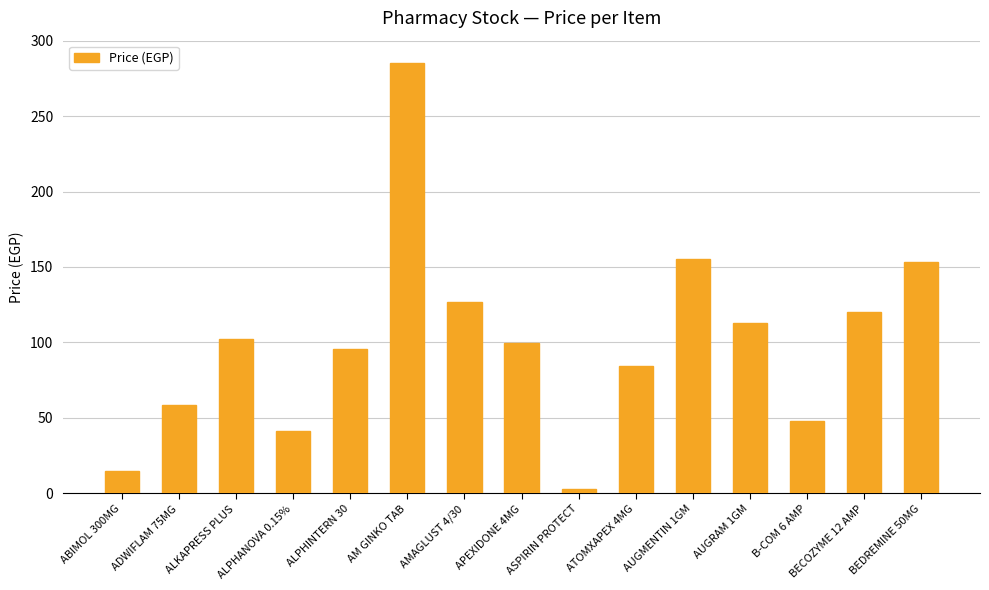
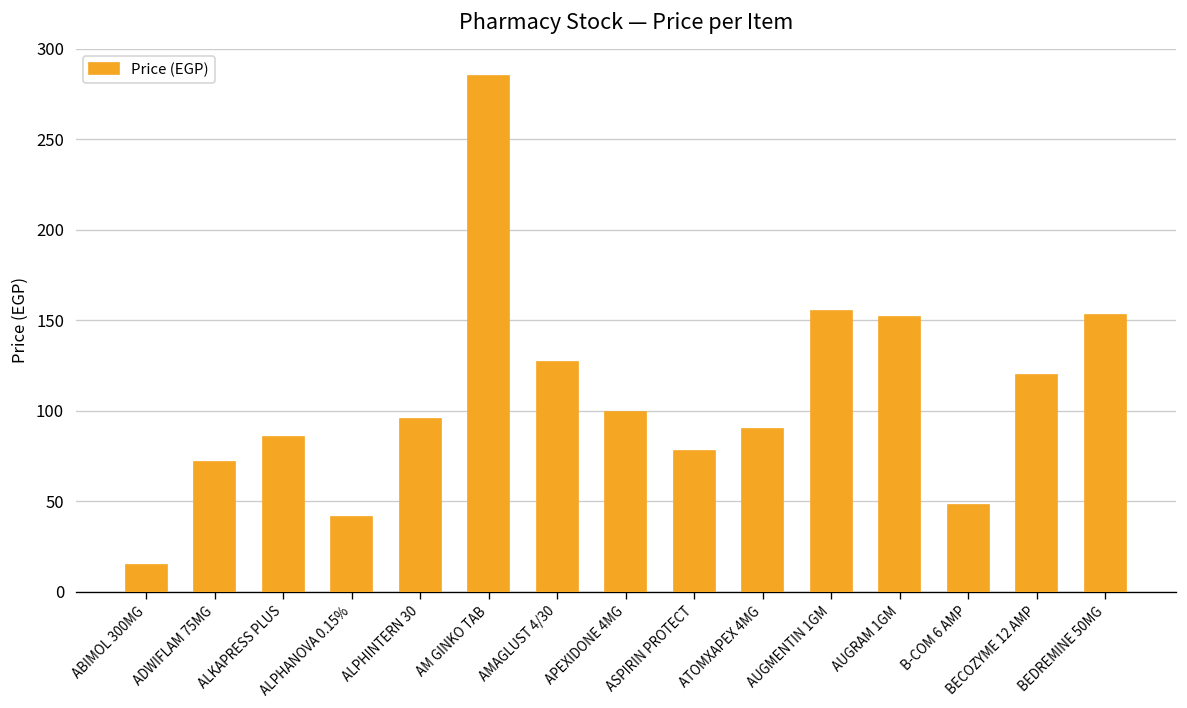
  {
    "ABIMOL 300MG": 15,
-   "ADWIFLAM 75MG": 59,
-   "ALKAPRESS PLUS": 102,
+   "ADWIFLAM 75MG": 72,
+   "ALKAPRESS PLUS": 86,
    "ALPHANOVA 0.15%": 41,
    "ALPHINTERN 30": 96,
    "AM GINKO TAB": 285,
    "AMAGLUST 4/30": 127,
    "APEXIDONE 4MG": 99,
-   "ASPIRIN PROTECT": 3,
-   "ATOMXAPEX 4MG": 84,
+   "ASPIRIN PROTECT": 78,
+   "ATOMXAPEX 4MG": 90,
    "AUGMENTIN 1GM": 155,
-   "AUGRAM 1GM": 113,
+   "AUGRAM 1GM": 152,
    "B-COM 6 AMP": 48,
    "BECOZYME 12 AMP": 120,
    "BEDREMINE 50MG": 153
  }
